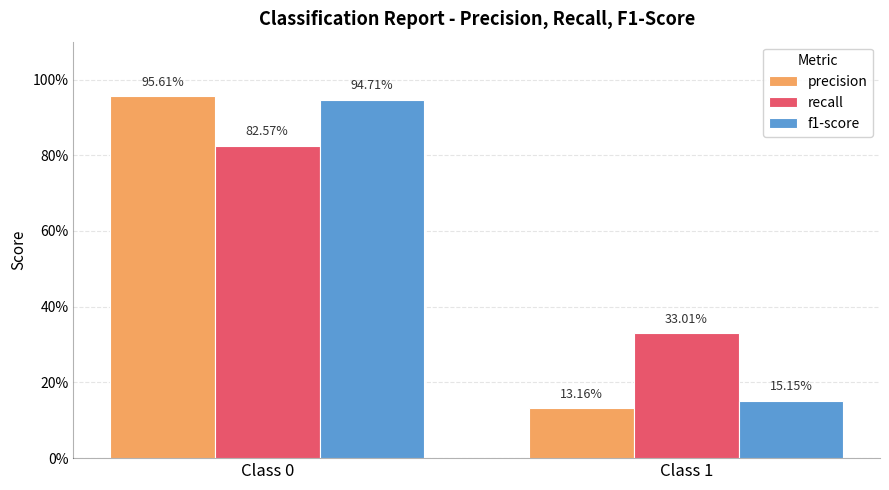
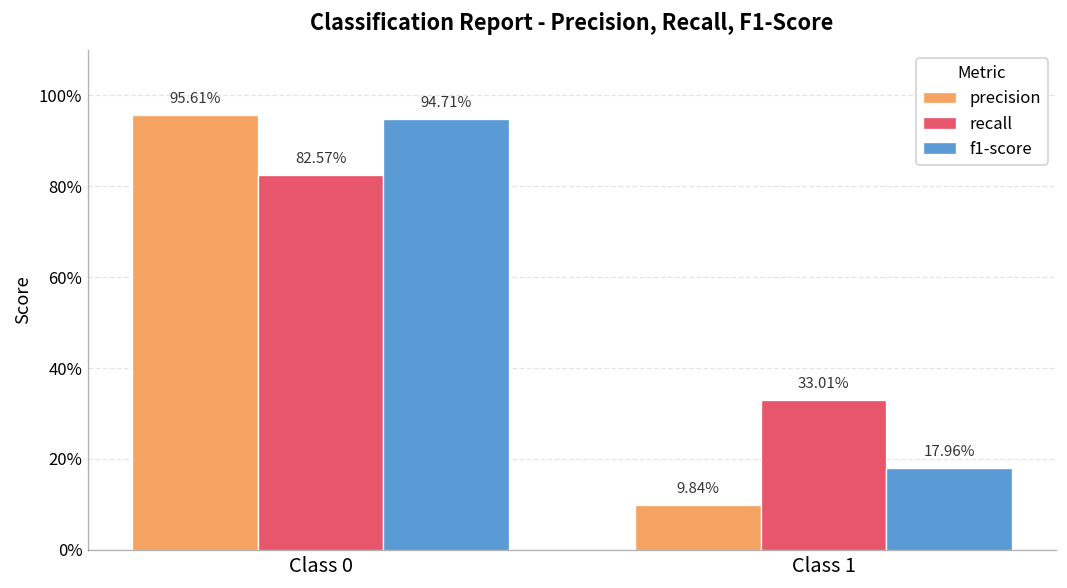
  {
    "precision": {
      "Class 0": "95.61%",
-     "Class 1": "13.16%"
+     "Class 1": "9.84%"
    },
    "recall": {
      "Class 0": "82.57%",
      "Class 1": "33.01%"
    },
    "f1-score": {
      "Class 0": "94.71%",
-     "Class 1": "15.15%"
+     "Class 1": "17.96%"
    }
  }
